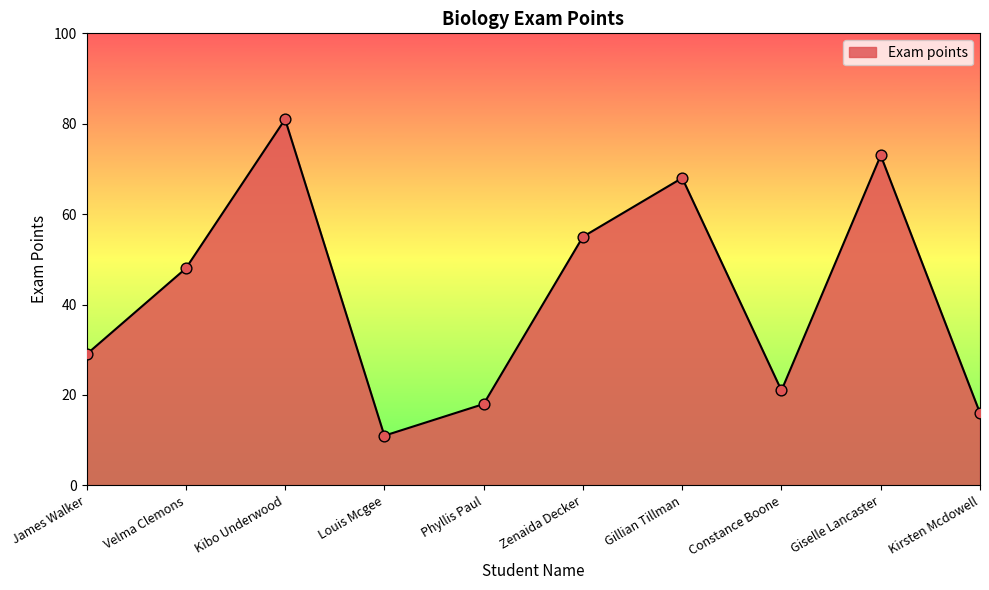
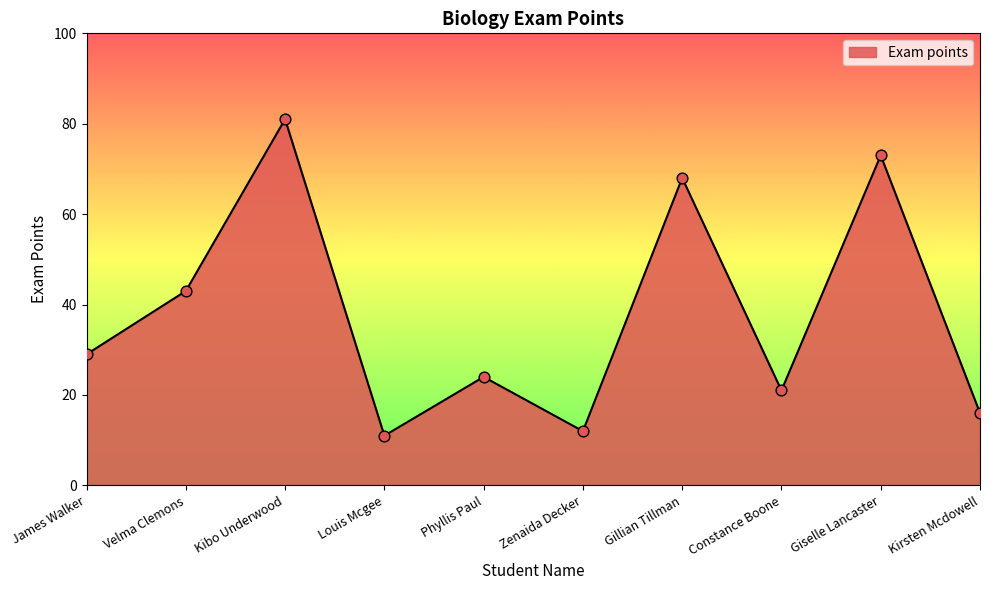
  {
    "James Walker": 29,
-   "Velma Clemons": 48,
+   "Velma Clemons": 43,
    "Kibo Underwood": 81,
    "Louis Mcgee": 11,
-   "Phyllis Paul": 18,
-   "Zenaida Decker": 55,
+   "Phyllis Paul": 24,
+   "Zenaida Decker": 12,
    "Gillian Tillman": 68,
    "Constance Boone": 21,
    "Giselle Lancaster": 73,
    "Kirsten Mcdowell": 16
  }
